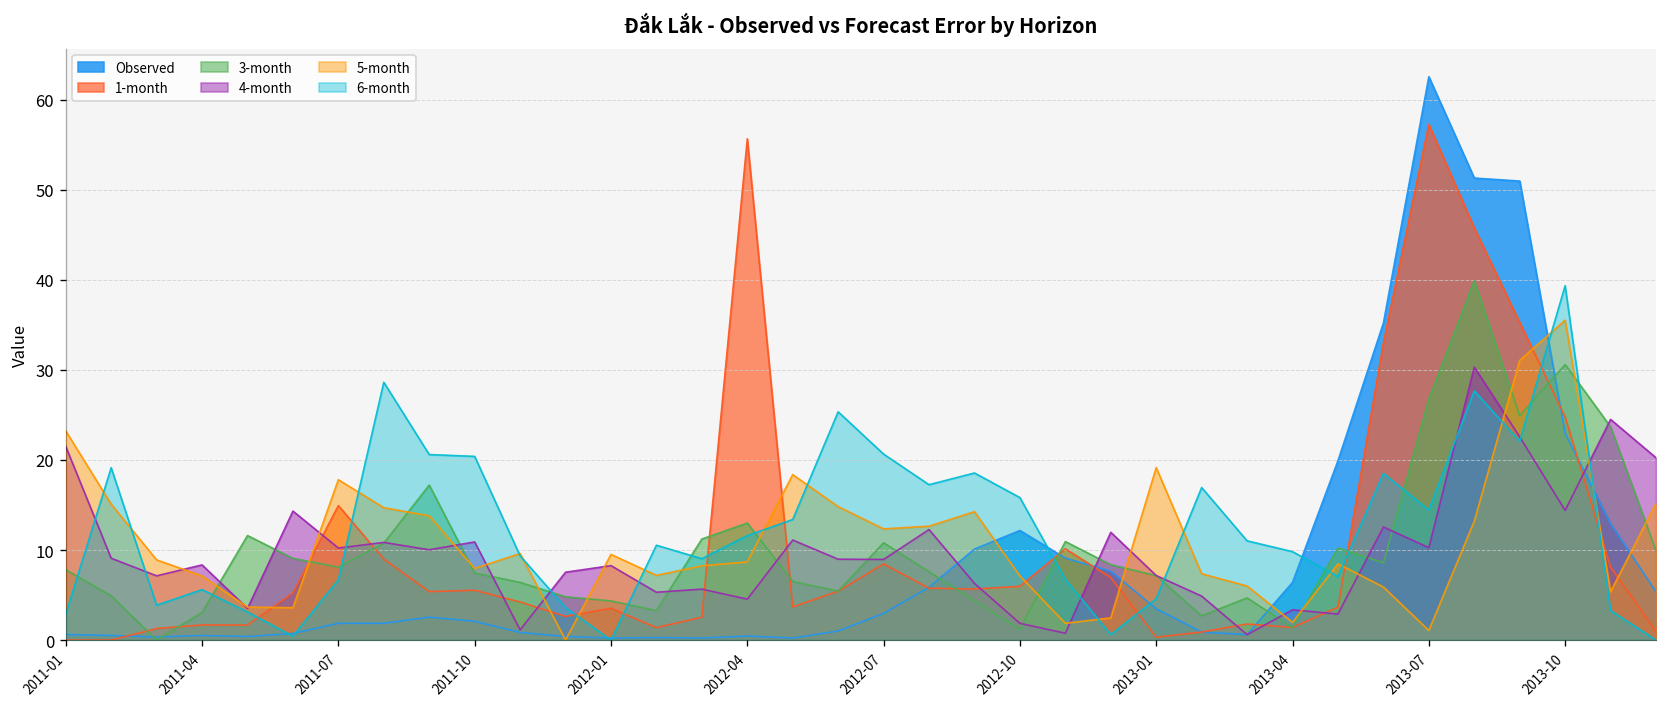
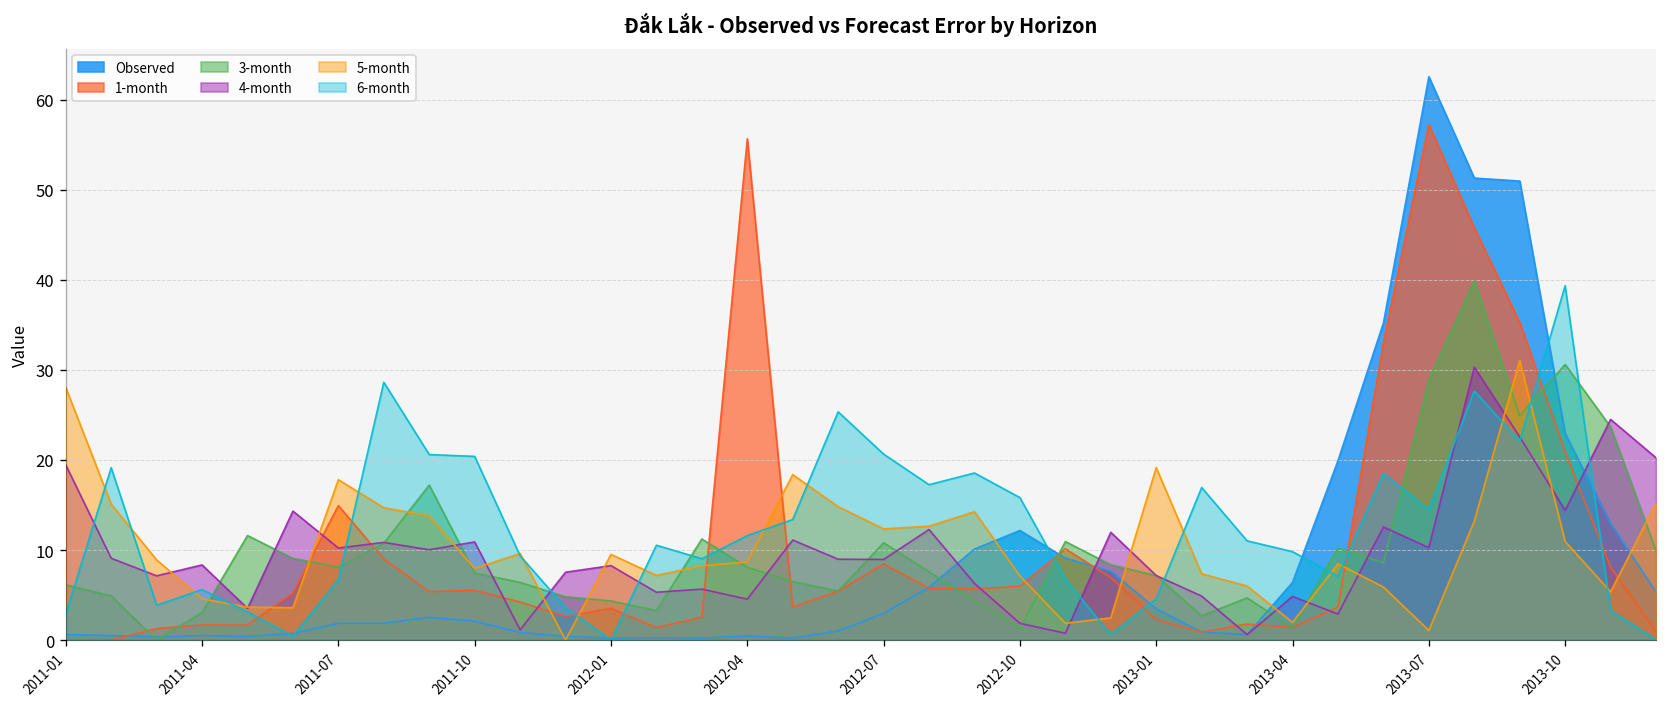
  {
    "1-month": {
      "2011-01": 0,
      "2011-04": 2,
      "2011-07": 15,
      "2011-10": 6,
      "2012-01": 4,
      "2012-04": 56,
      "2012-07": 8,
      "2012-10": 6,
-     "2013-01": 0,
+     "2013-01": 2,
      "2013-07": 57,
-     "2013-10": 25
+     "2013-10": 21
    },
    "3-month": {
-     "2011-01": 8,
+     "2011-01": 6,
      "2011-04": 3,
      "2011-07": 8,
      "2011-10": 7,
      "2012-01": 4,
-     "2012-04": 13,
+     "2012-04": 8,
      "2012-07": 11,
      "2012-10": 1,
-     "2013-07": 27,
+     "2013-07": 29,
      "2013-10": 31
    },
    "4-month": {
-     "2011-01": 22,
+     "2011-01": 19,
      "2011-04": 8,
      "2011-07": 10,
      "2011-10": 11,
      "2012-01": 8,
      "2012-04": 5,
      "2012-07": 9,
      "2012-10": 2,
-     "2013-04": 3,
+     "2013-04": 5,
      "2013-07": 10,
      "2013-10": 14
    },
    "5-month": {
-     "2011-01": 23,
-     "2011-04": 7,
+     "2011-01": 28,
+     "2011-04": 5,
      "2011-07": 18,
      "2011-10": 8,
      "2012-01": 10,
      "2012-04": 9,
      "2012-07": 12,
      "2012-10": 7,
      "2013-01": 19,
      "2013-04": 2,
      "2013-07": 1,
-     "2013-10": 36
+     "2013-10": 11
    }
  }
